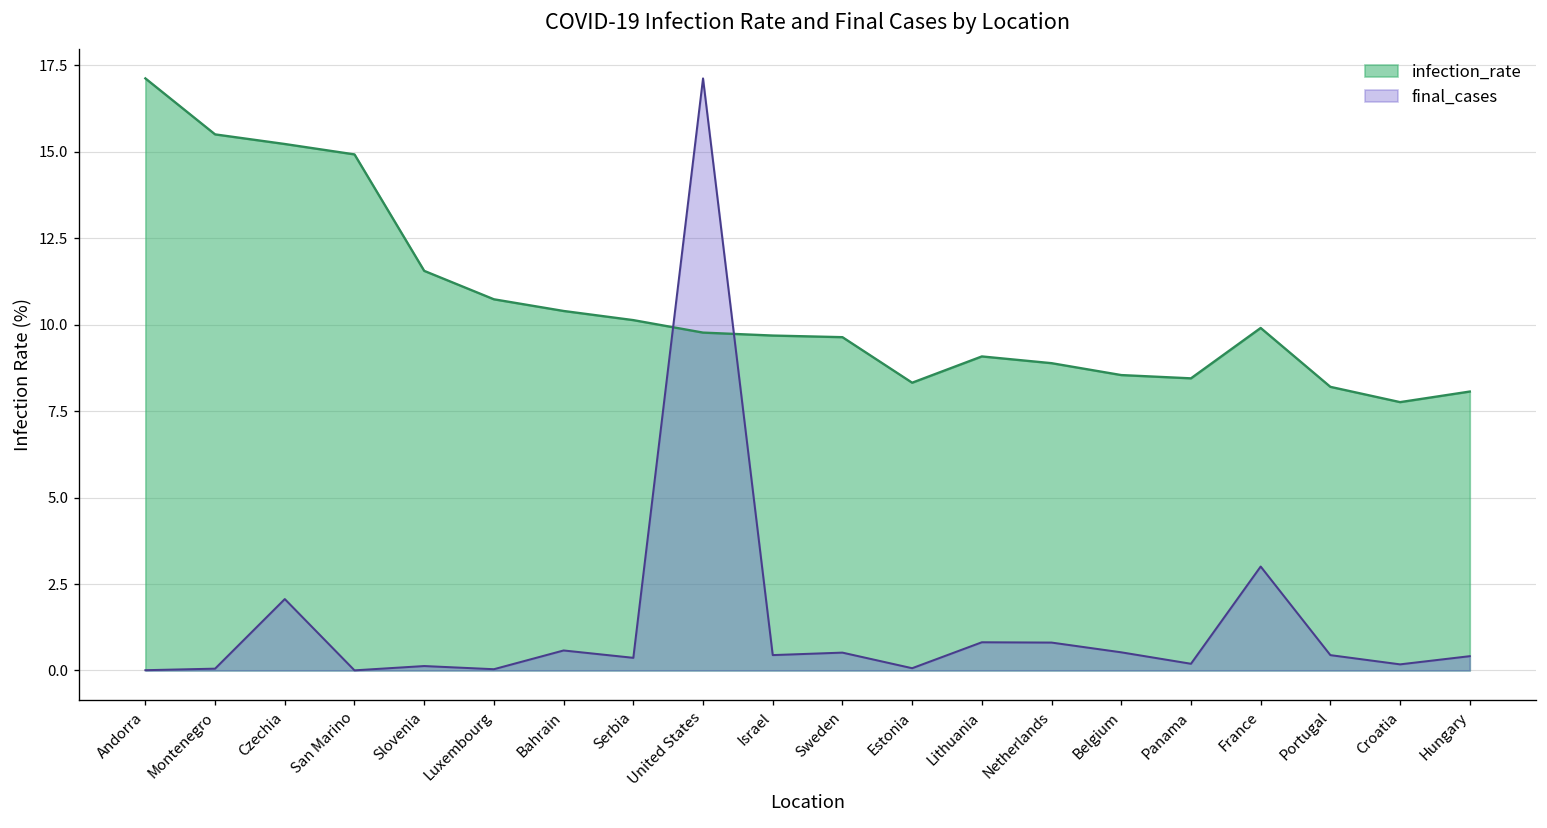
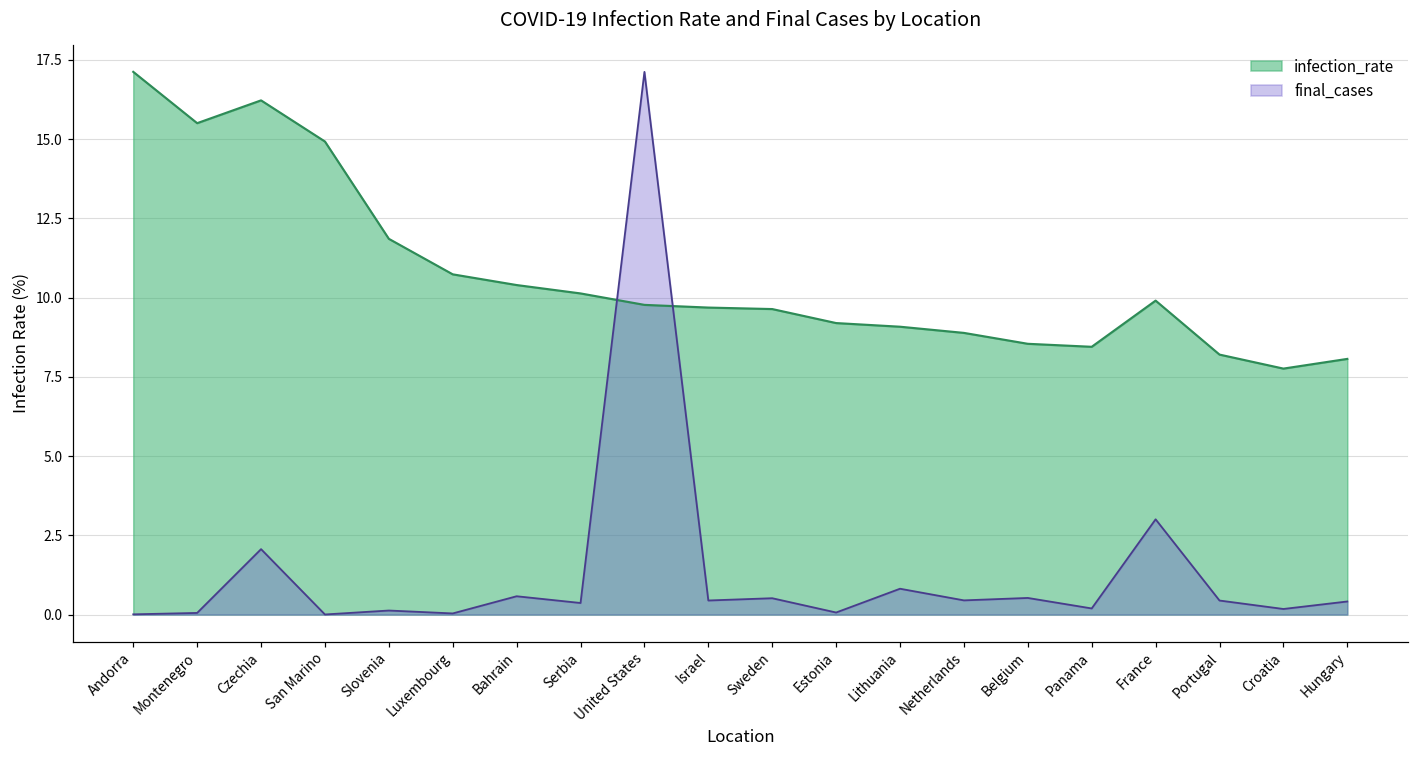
  {
    "infection_rate": {
      "Andorra": 17.1,
      "Montenegro": 15.5,
-     "Czechia": 15.2,
+     "Czechia": 16.2,
      "San Marino": 14.9,
-     "Slovenia": 11.6,
+     "Slovenia": 11.9,
      "Luxembourg": 10.7,
      "Bahrain": 10.4,
      "Serbia": 10.1,
      "United States": 9.8,
      "Israel": 9.7,
      "Sweden": 9.6,
-     "Estonia": 8.3,
+     "Estonia": 9.2,
      "Lithuania": 9.1,
      "Netherlands": 8.9,
      "Belgium": 8.5,
      "Panama": 8.4,
      "France": 9.9,
      "Portugal": 8.2,
      "Croatia": 7.8,
      "Hungary": 8.1
    },
    "final_cases": {
      "Andorra": 0.0,
      "Montenegro": 0.1,
      "Czechia": 2.1,
      "San Marino": 0.0,
      "Slovenia": 0.1,
      "Luxembourg": 0.0,
      "Bahrain": 0.6,
      "Serbia": 0.4,
      "United States": 17.1,
      "Israel": 0.4,
      "Sweden": 0.5,
      "Estonia": 0.1,
      "Lithuania": 0.8,
-     "Netherlands": 0.8,
+     "Netherlands": 0.4,
      "Belgium": 0.5,
      "Panama": 0.2,
      "France": 3.0,
      "Portugal": 0.4,
      "Croatia": 0.2,
      "Hungary": 0.4
    }
  }
